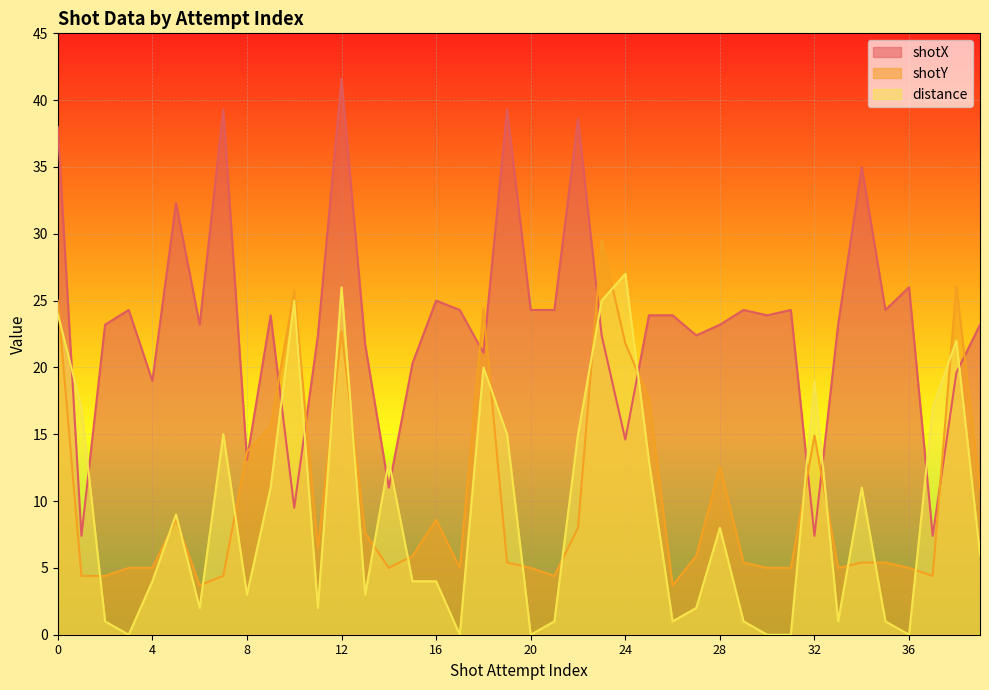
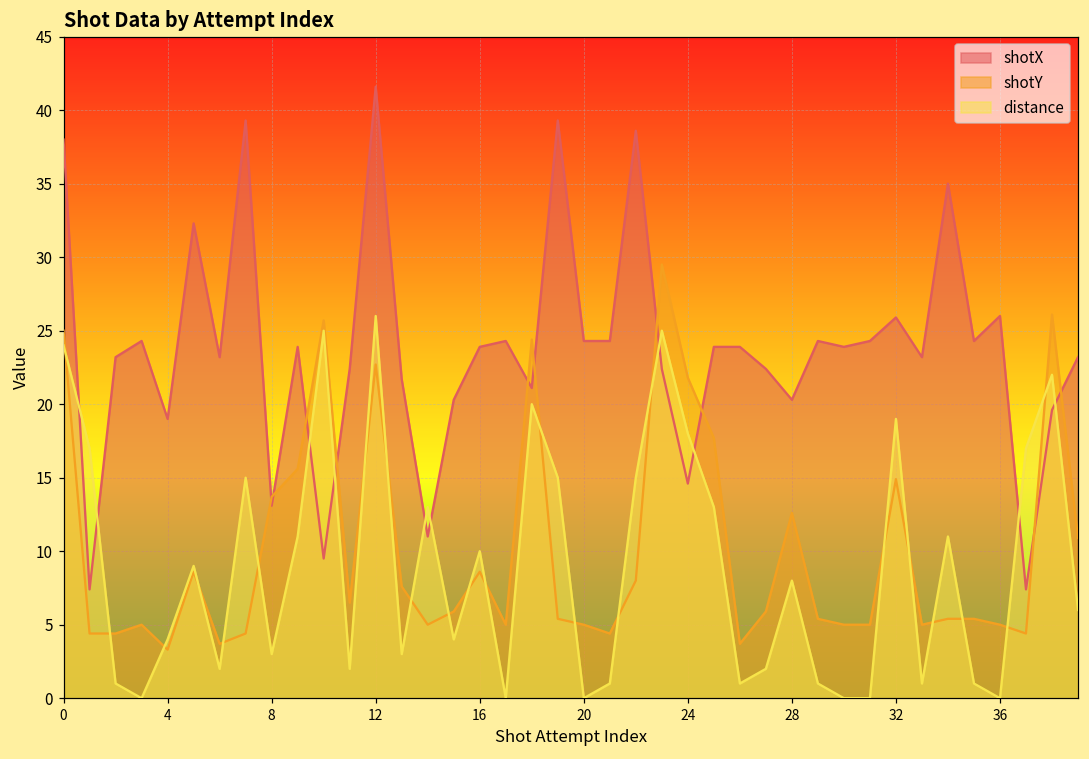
  {
    "shotX": {
      "0": 38.0,
      "4": 19.0,
      "8": 13.1,
      "12": 41.6,
-     "16": 25.0,
+     "16": 23.9,
      "20": 24.3,
      "24": 14.6,
-     "28": 23.2,
-     "32": 7.4,
+     "28": 20.3,
+     "32": 25.9,
      "36": 26.0
    },
    "shotY": {
      "0": 25.0,
-     "4": 5.0,
+     "4": 3.3,
      "8": 13.7,
      "12": 22.7,
      "16": 8.6,
      "20": 5.0,
      "24": 21.8,
      "28": 12.6,
      "32": 14.9,
      "36": 5.0
    },
    "distance": {
      "0": 24,
      "4": 4,
      "8": 3,
      "12": 26,
-     "16": 4,
+     "16": 10,
      "20": 0,
-     "24": 27,
+     "24": 18,
      "28": 8,
      "32": 19,
      "36": 0
    }
  }
